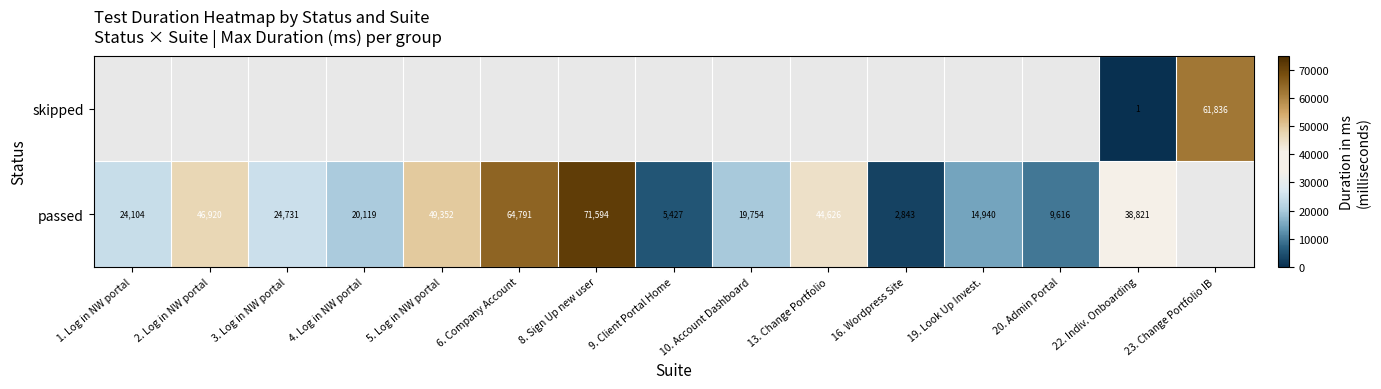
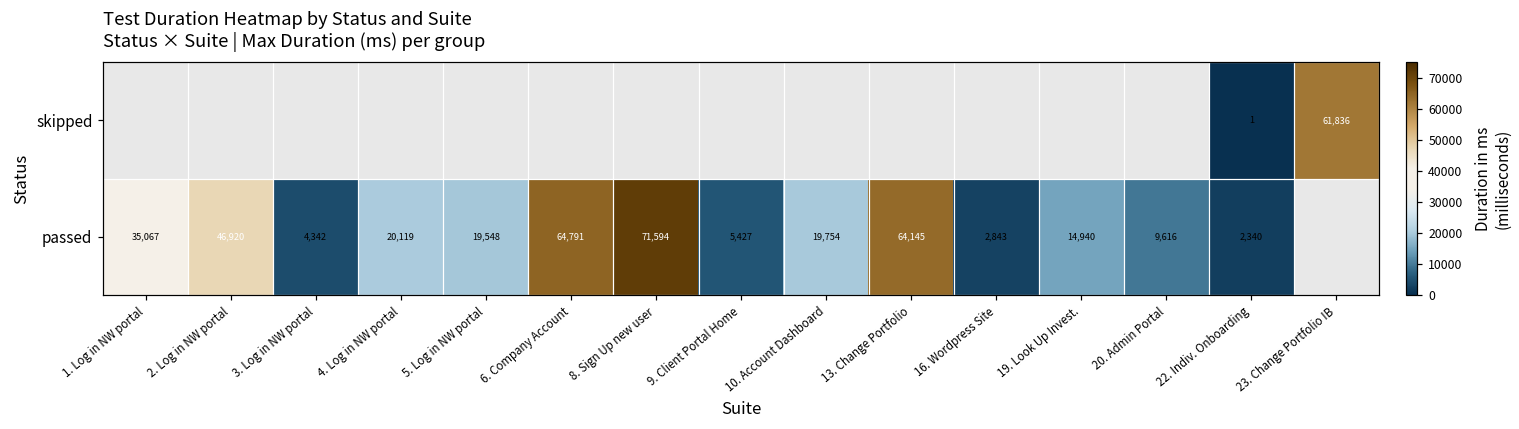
  {
    "skipped": {
      "22. Indiv. Onboarding": "1",
      "23. Change Portfolio IB": "61,836"
    },
    "passed": {
-     "1. Log in NW portal": "24,104",
+     "1. Log in NW portal": "35,067",
      "2. Log in NW portal": "46,920",
-     "3. Log in NW portal": "24,731",
+     "3. Log in NW portal": "4,342",
      "4. Log in NW portal": "20,119",
-     "5. Log in NW portal": "49,352",
+     "5. Log in NW portal": "19,548",
      "6. Company Account": "64,791",
      "8. Sign Up new user": "71,594",
      "9. Client Portal Home": "5,427",
      "10. Account Dashboard": "19,754",
-     "13. Change Portfolio": "44,626",
+     "13. Change Portfolio": "64,145",
      "16. Wordpress Site": "2,843",
      "19. Look Up Invest.": "14,940",
      "20. Admin Portal": "9,616",
-     "22. Indiv. Onboarding": "38,821"
+     "22. Indiv. Onboarding": "2,340"
    }
  }
